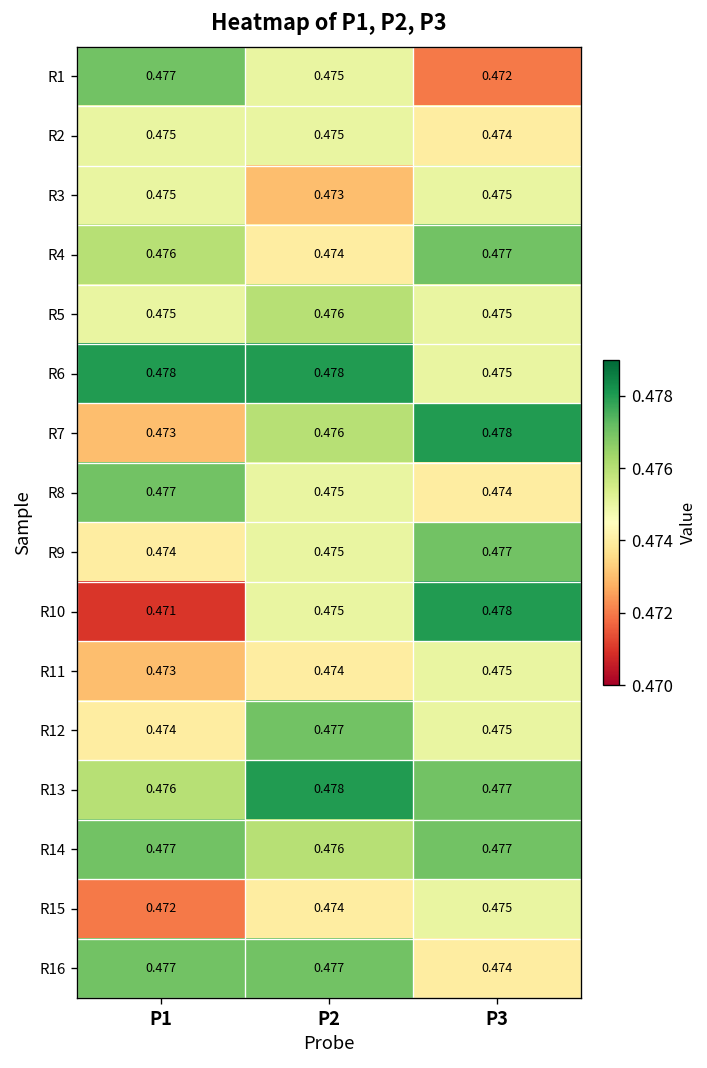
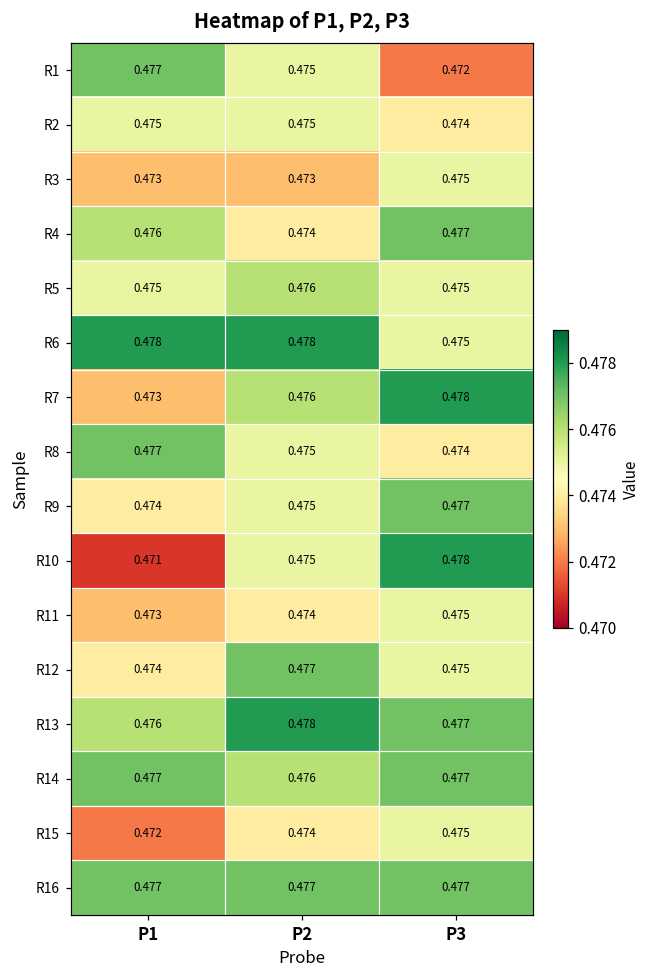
  {
    "R1": {
      "P1": 0.477,
      "P2": 0.475,
      "P3": 0.472
    },
    "R2": {
      "P1": 0.475,
      "P2": 0.475,
      "P3": 0.474
    },
    "R3": {
-     "P1": 0.475,
+     "P1": 0.473,
      "P2": 0.473,
      "P3": 0.475
    },
    "R4": {
      "P1": 0.476,
      "P2": 0.474,
      "P3": 0.477
    },
    "R5": {
      "P1": 0.475,
      "P2": 0.476,
      "P3": 0.475
    },
    "R6": {
      "P1": 0.478,
      "P2": 0.478,
      "P3": 0.475
    },
    "R7": {
      "P1": 0.473,
      "P2": 0.476,
      "P3": 0.478
    },
    "R8": {
      "P1": 0.477,
      "P2": 0.475,
      "P3": 0.474
    },
    "R9": {
      "P1": 0.474,
      "P2": 0.475,
      "P3": 0.477
    },
    "R10": {
      "P1": 0.471,
      "P2": 0.475,
      "P3": 0.478
    },
    "R11": {
      "P1": 0.473,
      "P2": 0.474,
      "P3": 0.475
    },
    "R12": {
      "P1": 0.474,
      "P2": 0.477,
      "P3": 0.475
    },
    "R13": {
      "P1": 0.476,
      "P2": 0.478,
      "P3": 0.477
    },
    "R14": {
      "P1": 0.477,
      "P2": 0.476,
      "P3": 0.477
    },
    "R15": {
      "P1": 0.472,
      "P2": 0.474,
      "P3": 0.475
    },
    "R16": {
      "P1": 0.477,
      "P2": 0.477,
-     "P3": 0.474
+     "P3": 0.477
    }
  }
